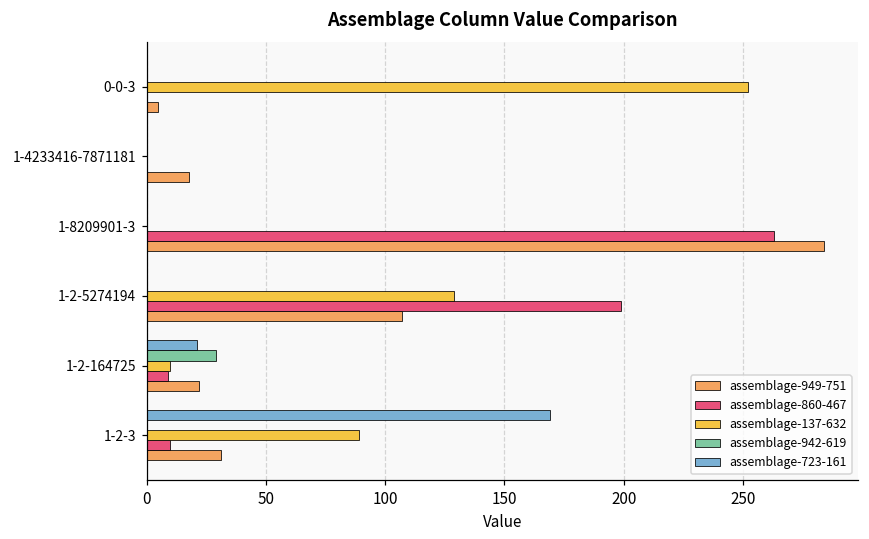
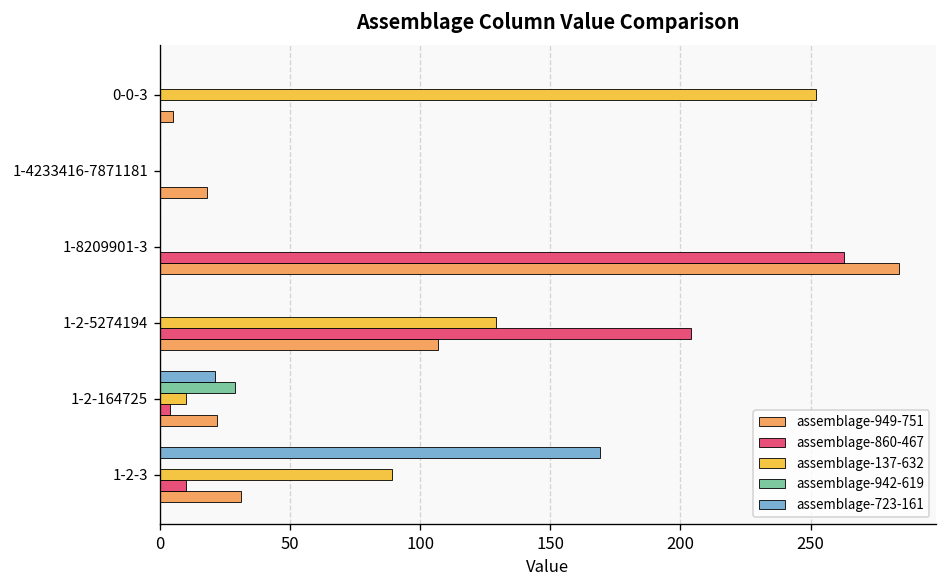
  {
    "assemblage-860-467": {
      "0-0-3": 0,
      "1-4233416-7871181": 0,
      "1-8209901-3": 263,
-     "1-2-5274194": 199,
-     "1-2-164725": 9,
+     "1-2-5274194": 204,
+     "1-2-164725": 4,
      "1-2-3": 10
    }
  }
